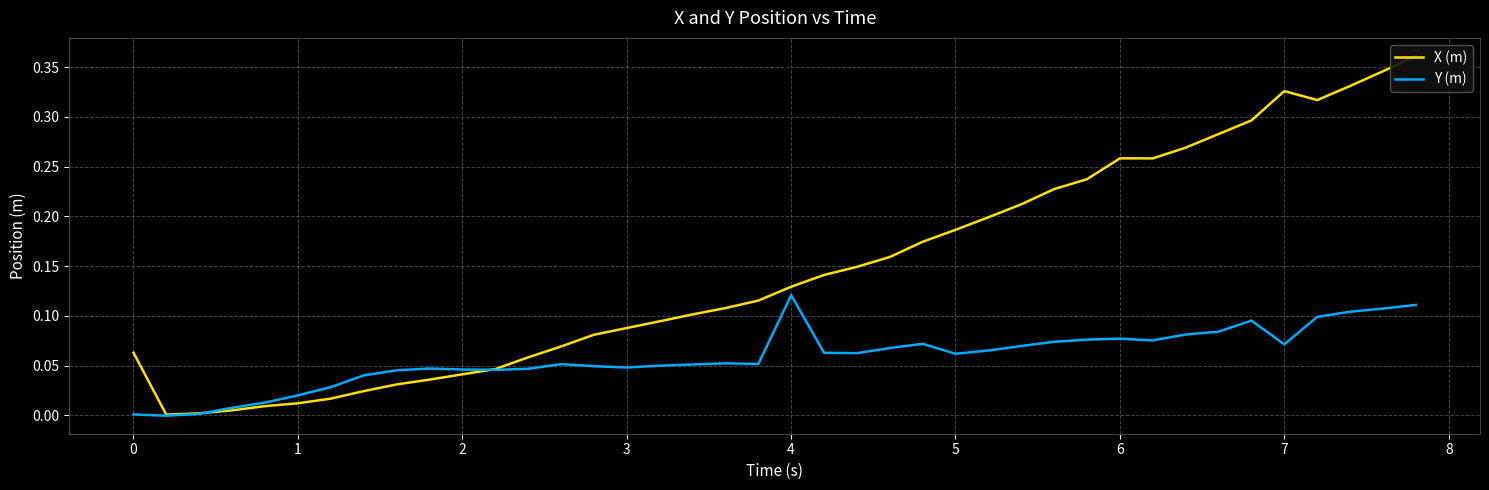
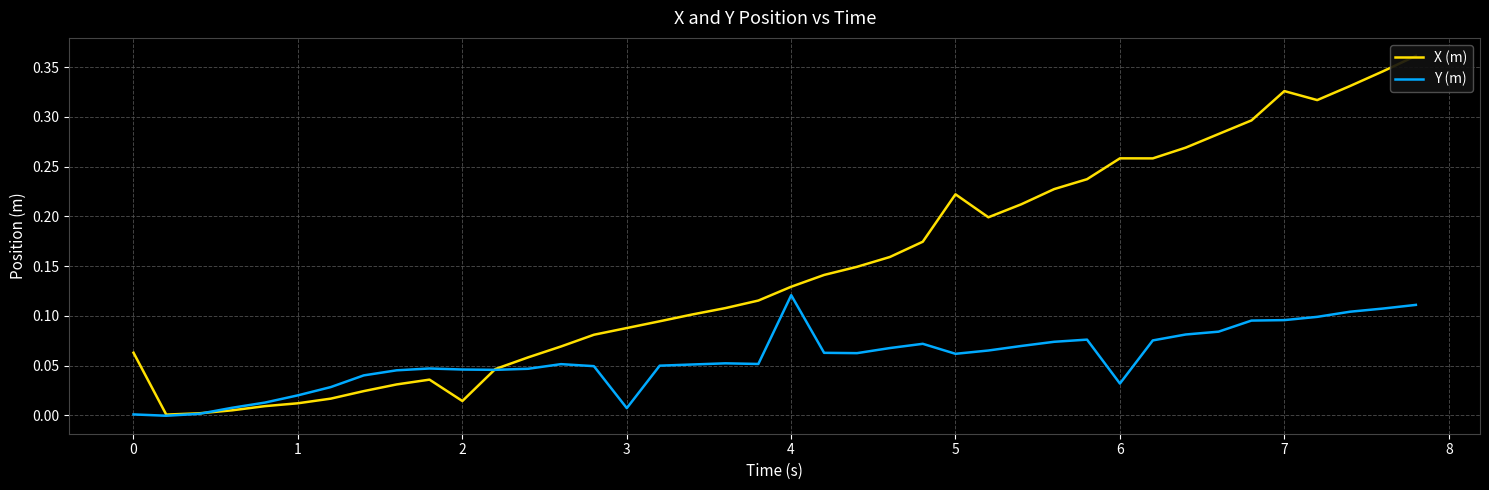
  {
    "X (m)": {
      "0": 0.06,
      "1": 0.01,
-     "2": 0.04,
+     "2": 0.01,
      "3": 0.09,
      "4": 0.13,
-     "5": 0.19,
+     "5": 0.22,
      "6": 0.26,
      "7": 0.33
    },
    "Y (m)": {
      "0": 0.00,
      "1": 0.02,
      "2": 0.05,
-     "3": 0.05,
+     "3": 0.01,
      "4": 0.12,
      "5": 0.06,
-     "6": 0.08,
-     "7": 0.07
+     "6": 0.03,
+     "7": 0.10
    }
  }
